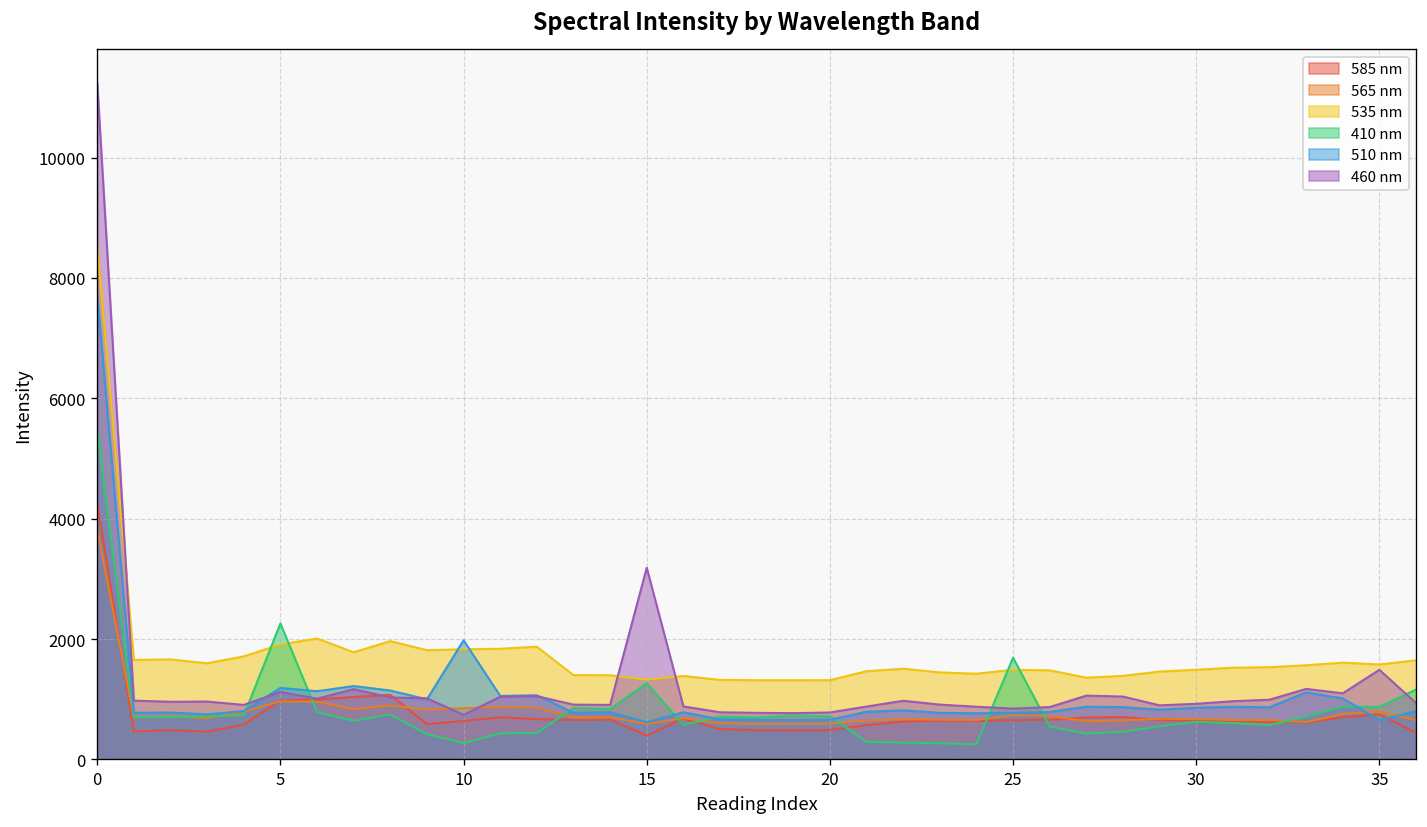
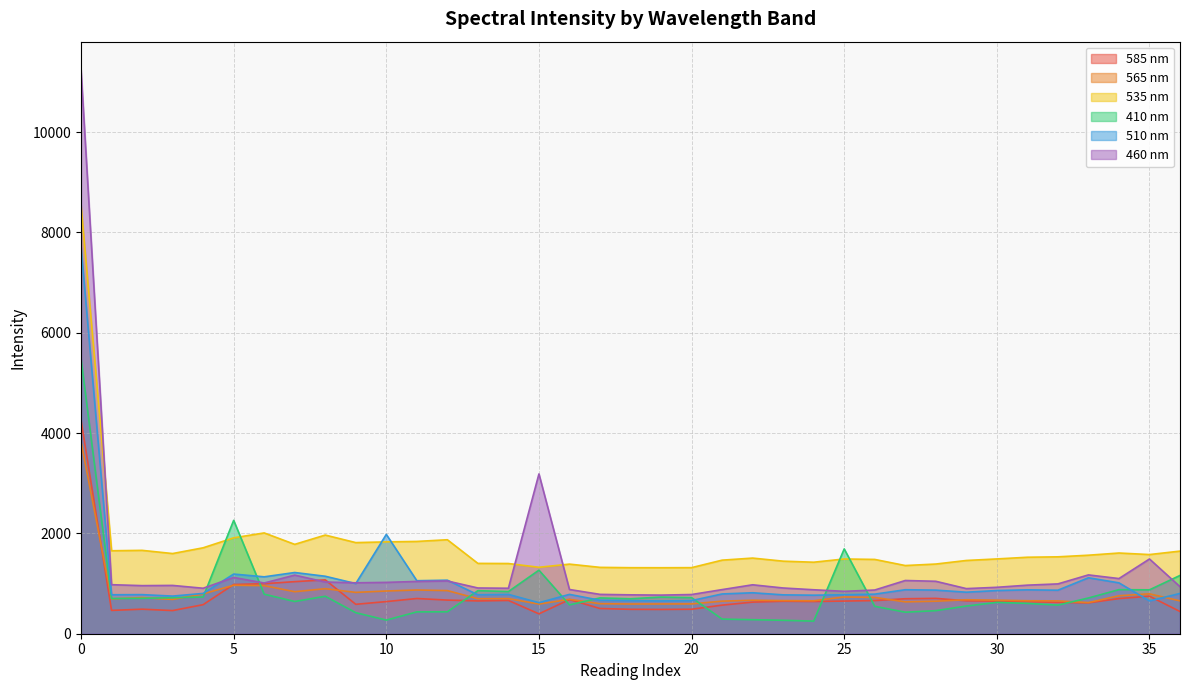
  {
    "410 nm": {
      "0": 5500,
      "5": 2300,
      "10": 300,
      "15": 1300,
      "20": 700,
      "25": 1700,
      "35": 900
    },
    "510 nm": {
      "0": 7700,
      "5": 1200,
      "10": 2000,
      "20": 700,
      "30": 900,
      "35": 700
    },
    "460 nm": {
      "0": 11200,
      "5": 1100,
-     "10": 700,
+     "10": 1000,
      "15": 3200,
      "20": 800,
      "25": 800,
      "30": 900,
      "35": 1500
    }
  }
